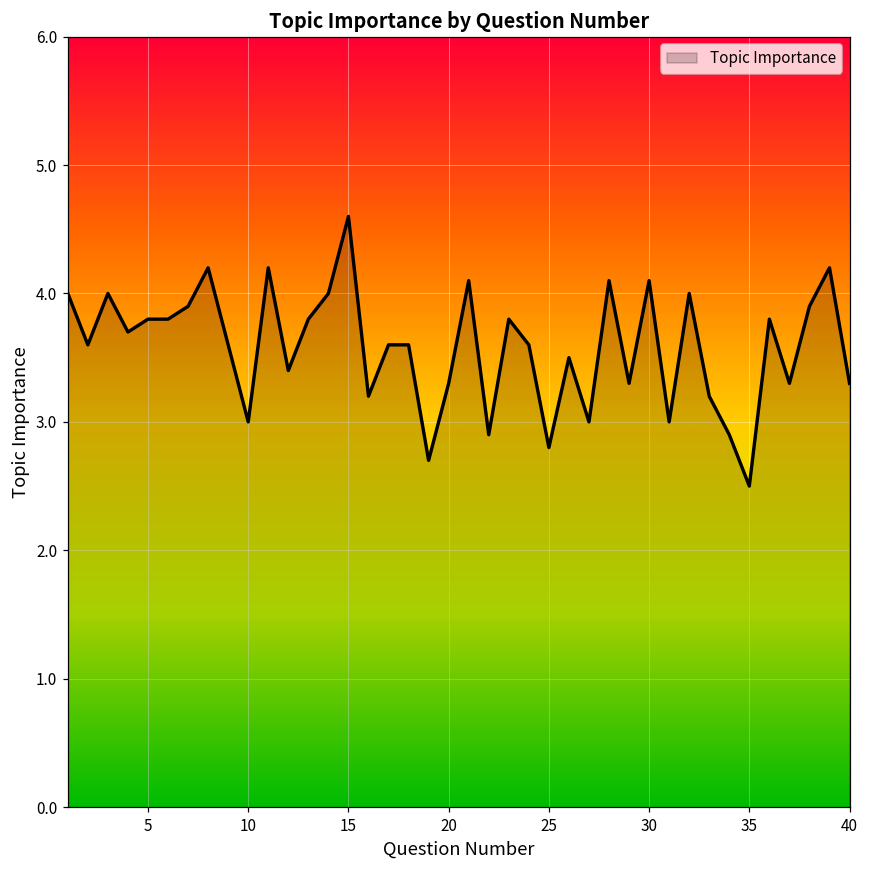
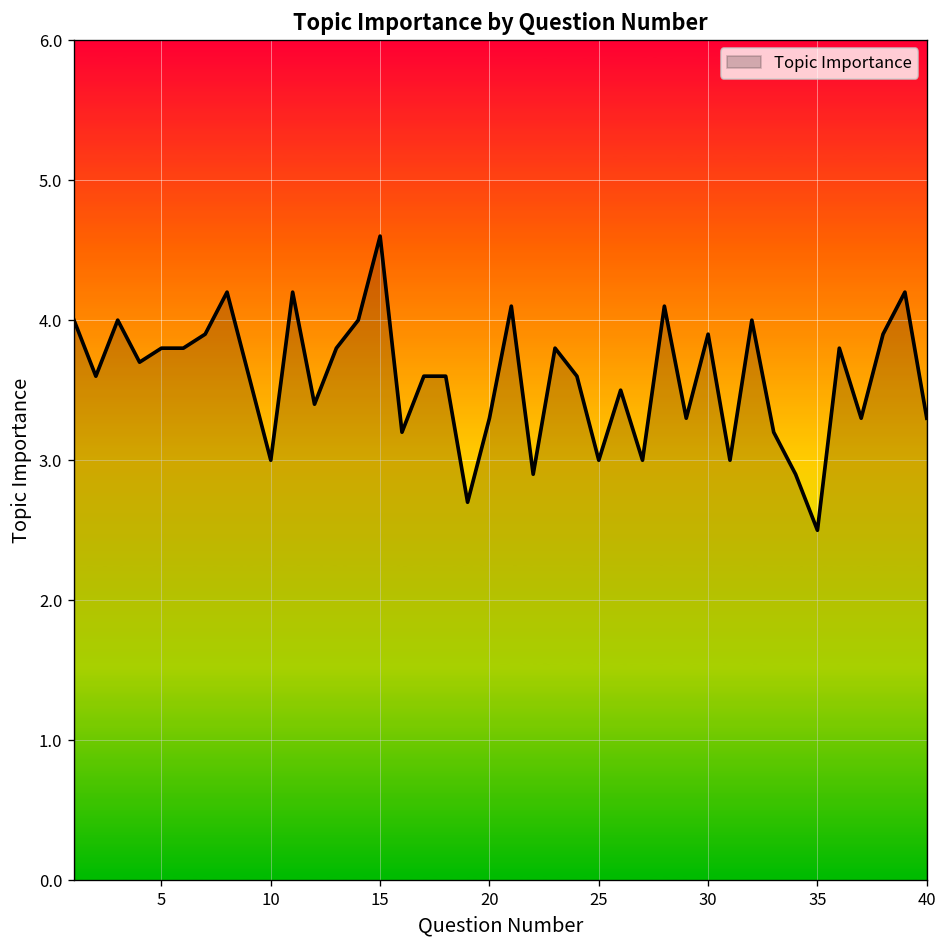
  {
    "5": 3.8,
    "10": 3.0,
    "15": 4.6,
    "20": 3.3,
-   "25": 2.8,
-   "30": 4.1,
+   "25": 3.0,
+   "30": 3.9,
    "35": 2.5,
    "40": 3.3
  }
